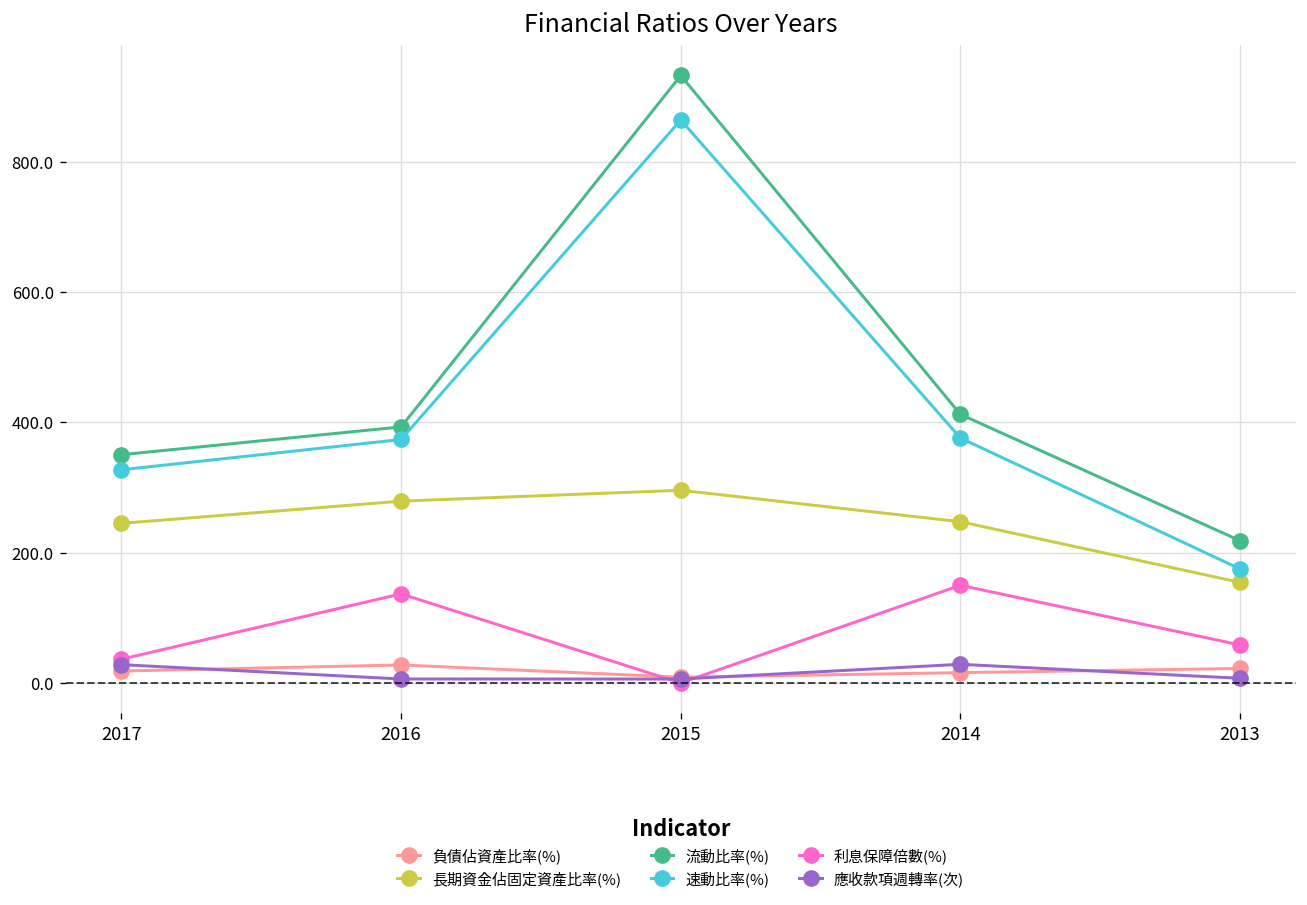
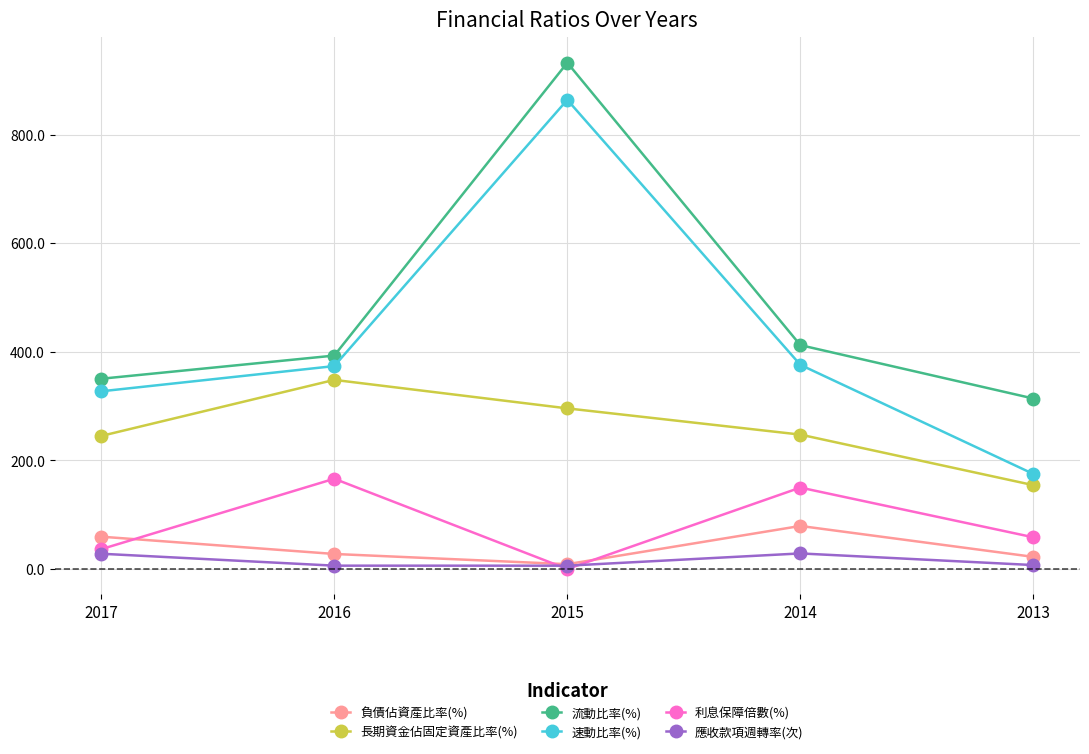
  {
    "負債佔資產比率(%)": {
-     "2017": 20,
+     "2017": 60,
      "2016": 30,
-     "2014": 20,
+     "2014": 80,
      "2013": 20
    },
    "長期資金佔固定資產比率(%)": {
      "2017": 250,
-     "2016": 280,
+     "2016": 350,
      "2015": 300,
      "2014": 250,
      "2013": 150
    },
    "流動比率(%)": {
      "2017": 350,
      "2016": 390,
      "2015": 930,
      "2014": 410,
-     "2013": 220
+     "2013": 310
    },
    "速動比率(%)": {
      "2017": 330,
      "2016": 370,
      "2015": 860,
      "2014": 380,
      "2013": 180
    },
    "利息保障倍數(%)": {
      "2017": 40,
-     "2016": 140,
+     "2016": 170,
      "2015": 0,
      "2014": 150,
      "2013": 60
    },
    "應收款項週轉率(次)": {
      "2017": 30,
      "2016": 10,
      "2014": 30,
      "2013": 10
    }
  }
